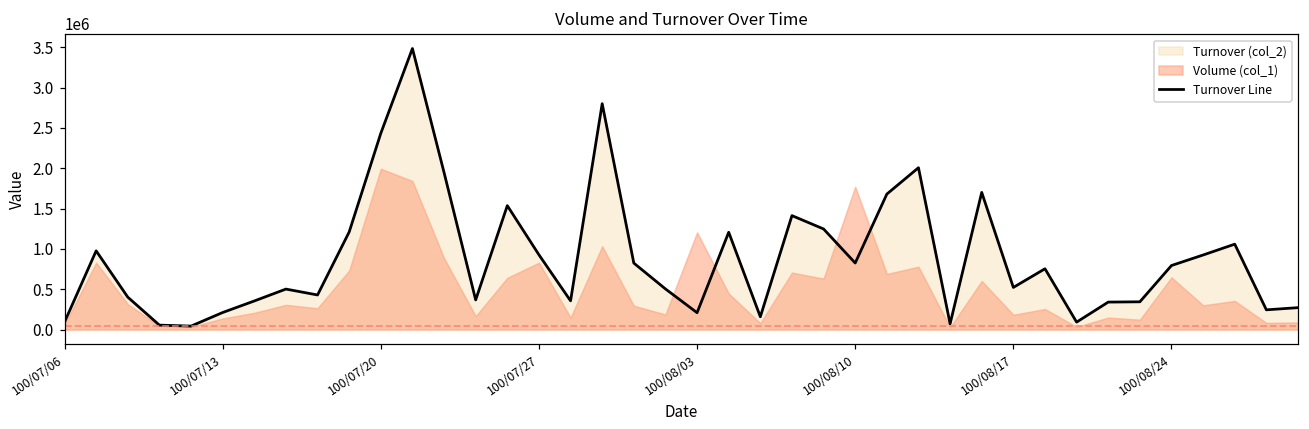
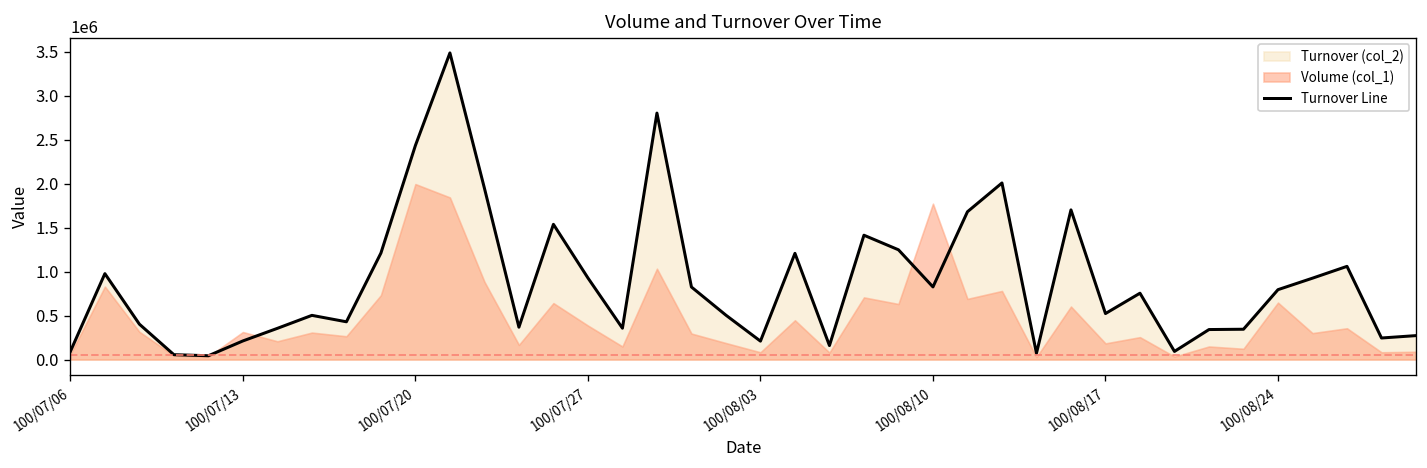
  {
    "Turnover (col_2)": {
      "100/07/13": 200000,
      "100/07/20": 2400000,
      "100/07/27": 900000,
      "100/08/03": 200000,
      "100/08/10": 800000,
      "100/08/17": 500000,
      "100/08/24": 800000
    },
    "Volume (col_1)": {
-     "100/07/13": 100000,
+     "100/07/13": 300000,
      "100/07/20": 2000000,
-     "100/07/27": 800000,
-     "100/08/03": 1200000,
+     "100/07/27": 400000,
+     "100/08/03": 100000,
      "100/08/10": 1800000,
      "100/08/17": 200000,
      "100/08/24": 600000
    }
  }
